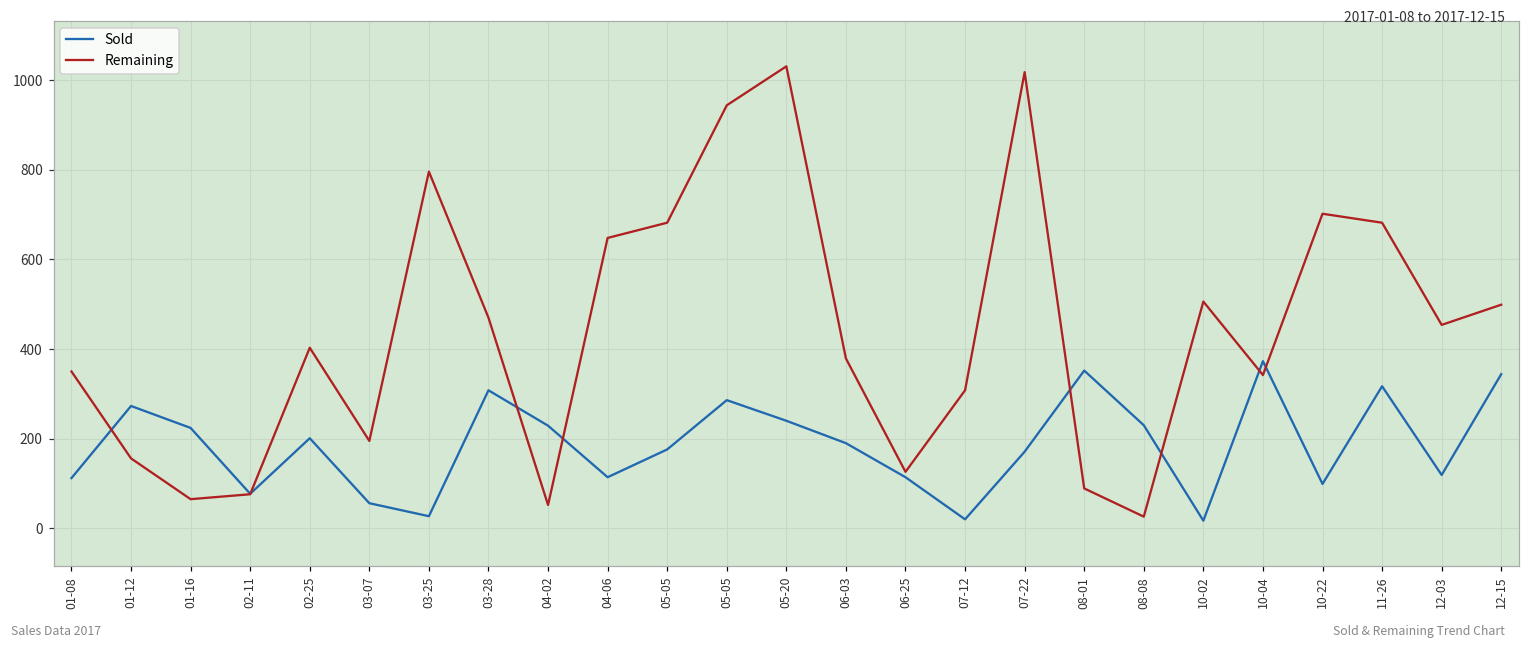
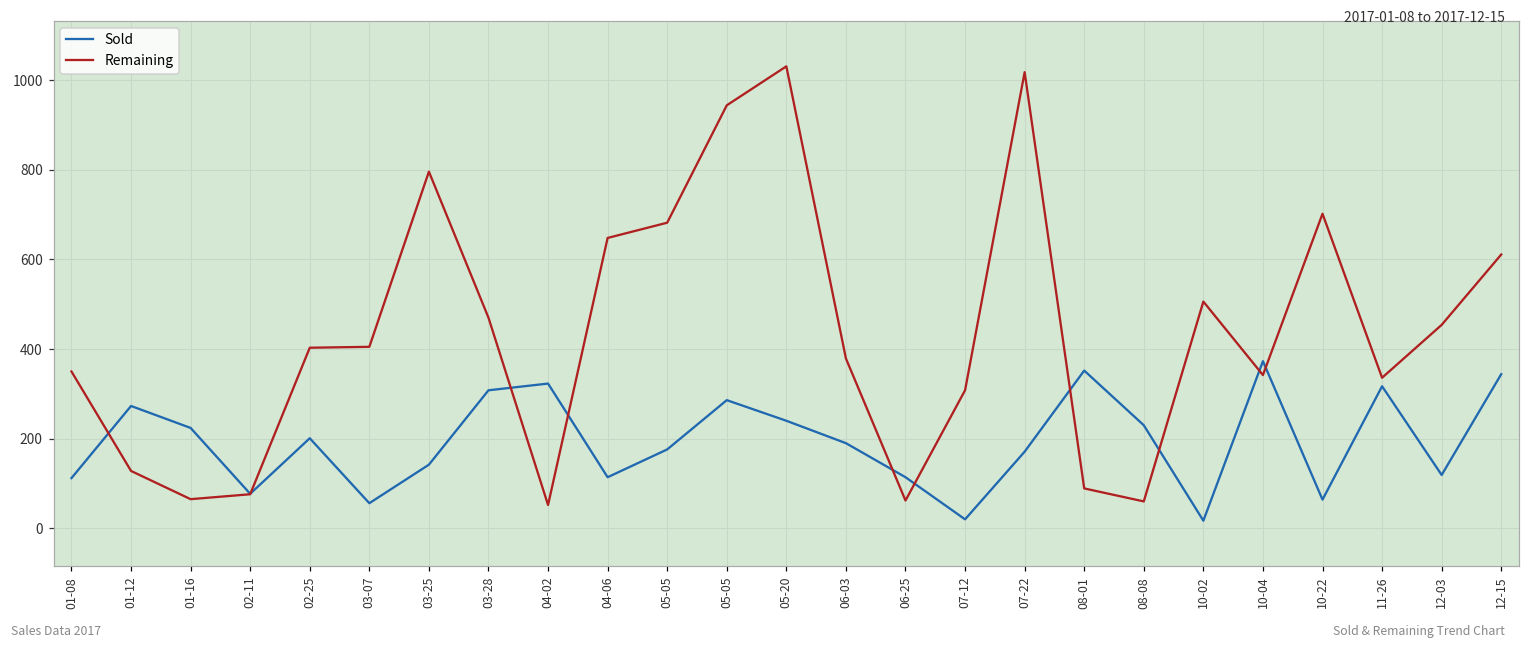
  {
    "Sold": {
      "01-08": 110,
      "01-12": 270,
      "01-16": 220,
      "02-25": 200,
      "03-07": 60,
-     "03-25": 30,
+     "03-25": 140,
      "03-28": 310,
-     "04-02": 230,
+     "04-02": 320,
      "04-06": 110,
      "05-20": 240,
      "06-03": 190,
      "06-25": 110,
      "07-12": 20,
      "07-22": 170,
      "08-01": 350,
      "08-08": 230,
      "10-02": 20,
      "10-04": 370,
-     "10-22": 100,
+     "10-22": 60,
      "11-26": 320,
      "12-03": 120,
      "12-15": 340
    },
    "Remaining": {
      "01-08": 350,
-     "01-12": 160,
+     "01-12": 130,
      "01-16": 70,
      "02-25": 400,
-     "03-07": 200,
+     "03-07": 410,
      "03-25": 800,
      "03-28": 470,
      "04-02": 50,
      "04-06": 650,
      "05-20": 1030,
      "06-03": 380,
-     "06-25": 130,
+     "06-25": 60,
      "07-12": 310,
      "07-22": 1020,
      "08-01": 90,
-     "08-08": 30,
+     "08-08": 60,
      "10-02": 510,
      "10-04": 340,
      "10-22": 700,
-     "11-26": 680,
+     "11-26": 340,
      "12-03": 450,
-     "12-15": 500
+     "12-15": 610
    }
  }
